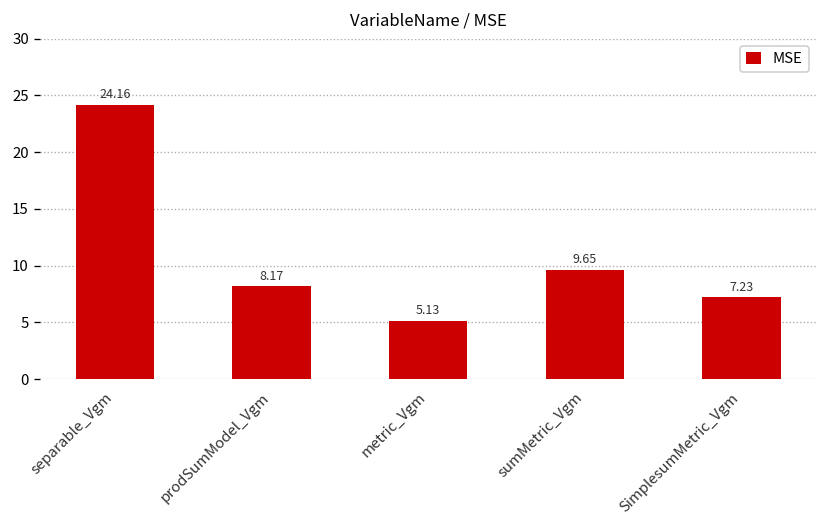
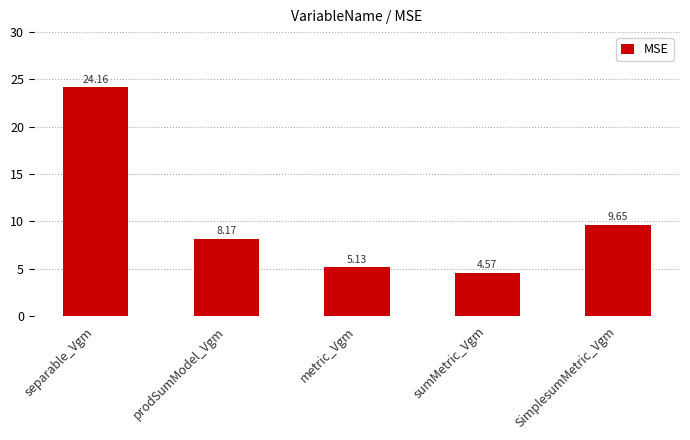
  {
    "separable_Vgm": 24.16,
    "prodSumModel_Vgm": 8.17,
    "metric_Vgm": 5.13,
-   "sumMetric_Vgm": 9.65,
-   "SimplesumMetric_Vgm": 7.23
+   "sumMetric_Vgm": 4.57,
+   "SimplesumMetric_Vgm": 9.65
  }
